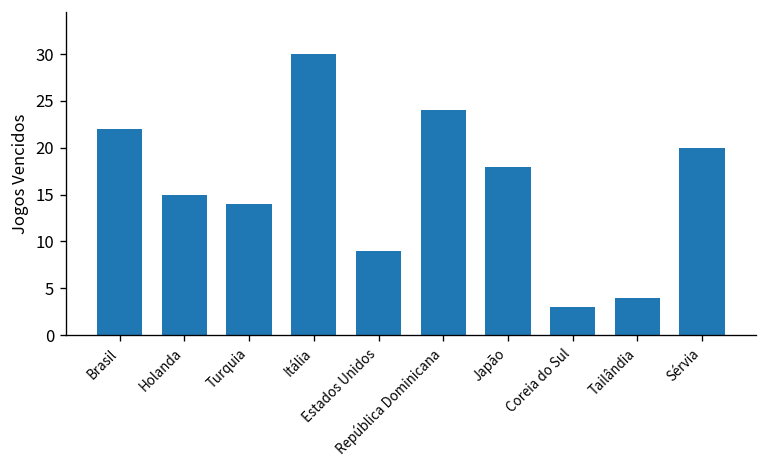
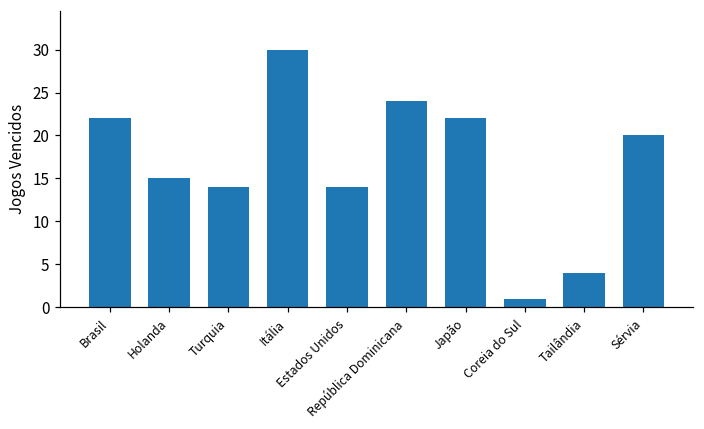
  {
    "Brasil": 22,
    "Holanda": 15,
    "Turquia": 14,
    "Itália": 30,
-   "Estados Unidos": 9,
+   "Estados Unidos": 14,
    "República Dominicana": 24,
-   "Japão": 18,
-   "Coreia do Sul": 3,
+   "Japão": 22,
+   "Coreia do Sul": 1,
    "Tailândia": 4,
    "Sérvia": 20
  }
